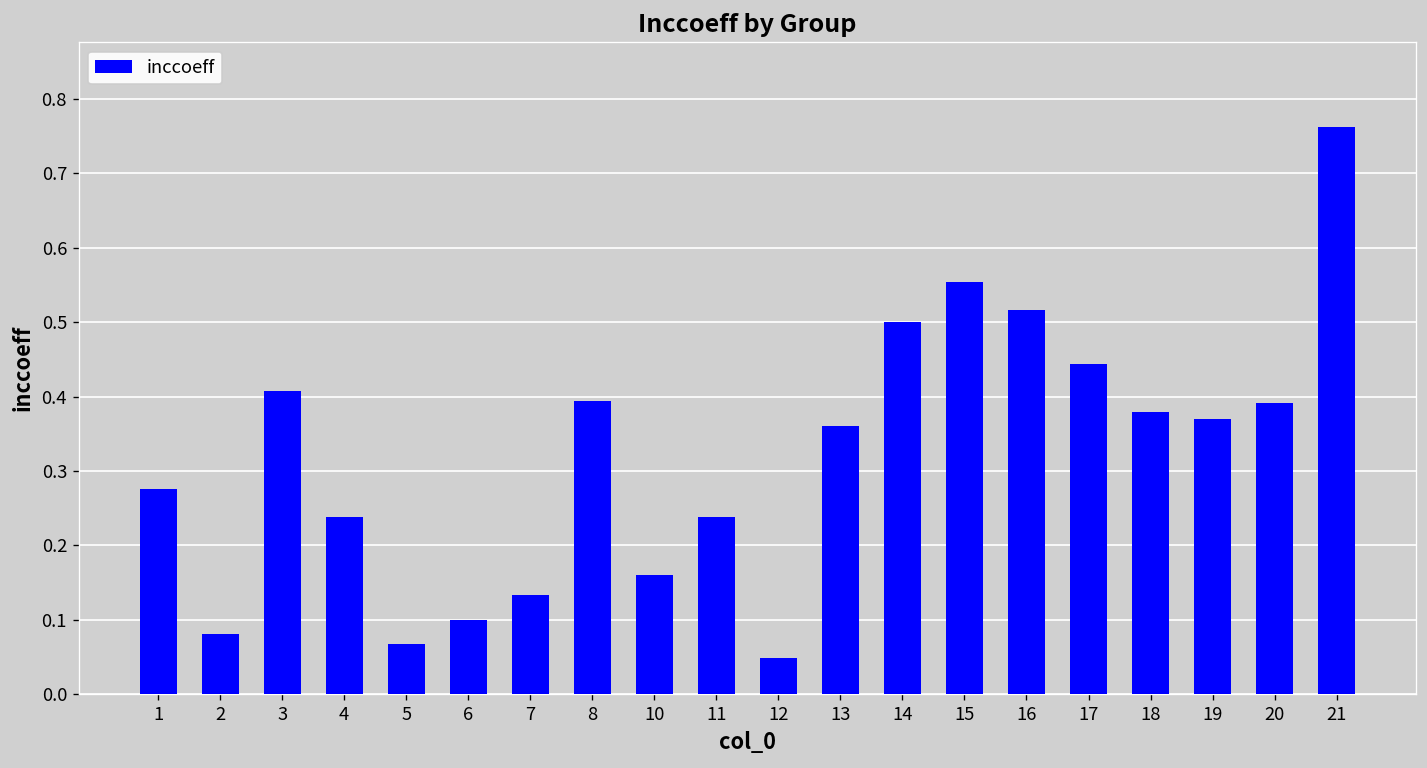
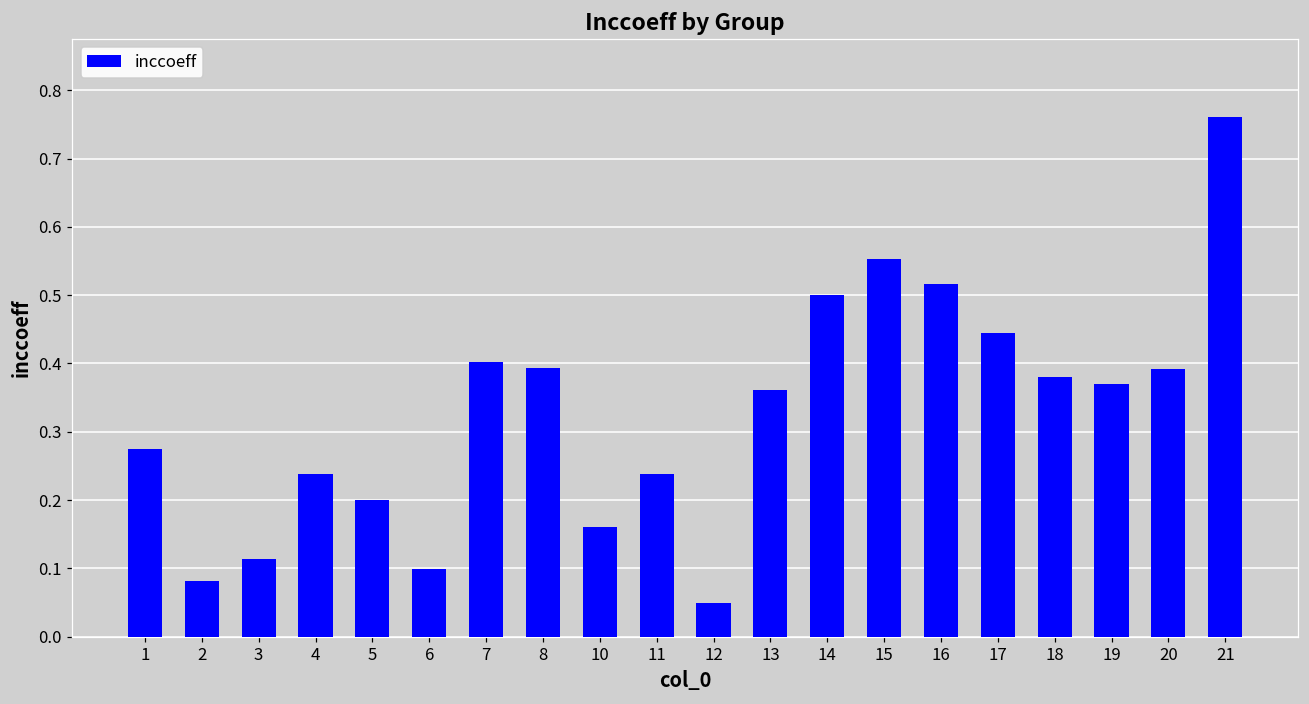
  {
    "1": 0.28,
    "2": 0.08,
-   "3": 0.41,
+   "3": 0.11,
    "4": 0.24,
-   "5": 0.07,
+   "5": 0.20,
    "6": 0.10,
-   "7": 0.13,
+   "7": 0.40,
    "8": 0.39,
    "10": 0.16,
    "11": 0.24,
    "12": 0.05,
    "13": 0.36,
    "14": 0.50,
    "15": 0.55,
    "16": 0.52,
    "17": 0.44,
    "18": 0.38,
    "19": 0.37,
    "20": 0.39,
    "21": 0.76
  }
